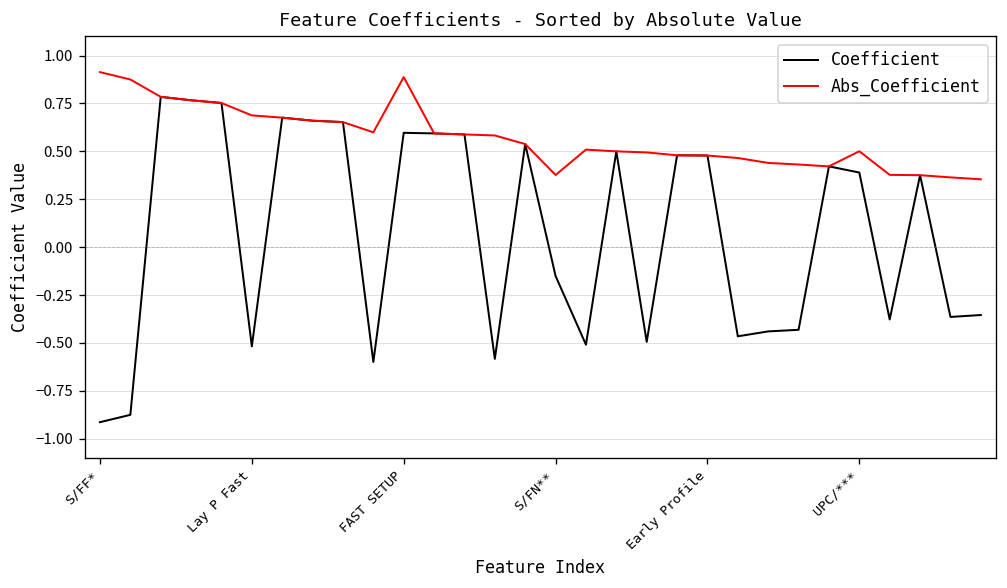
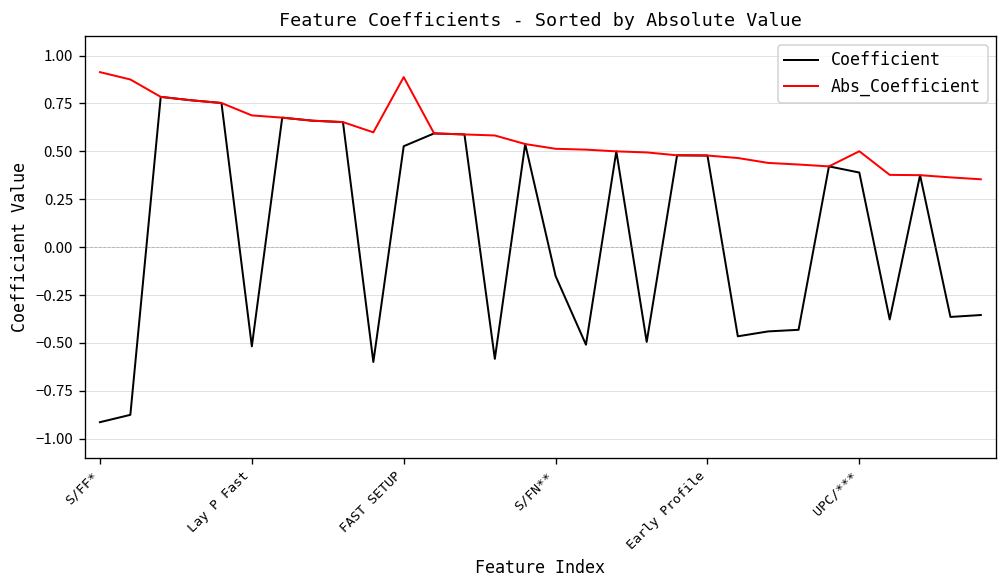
  {
    "Coefficient": {
      "S/FF*": -0.91,
      "Lay P Fast": -0.52,
-     "FAST SETUP": 0.60,
+     "FAST SETUP": 0.53,
      "S/FN**": -0.15,
      "UPC/***": 0.39
    },
    "Abs_Coefficient": {
      "S/FF*": 0.91,
      "Lay P Fast": 0.69,
      "FAST SETUP": 0.89,
-     "S/FN**": 0.38,
+     "S/FN**": 0.51,
      "UPC/***": 0.50
    }
  }
